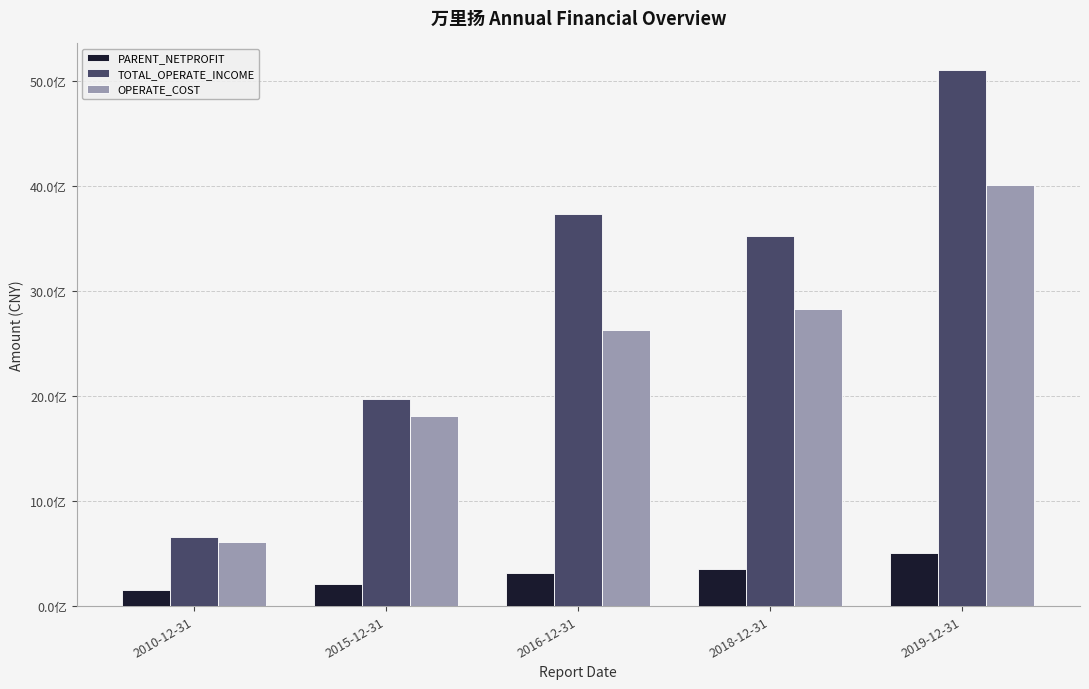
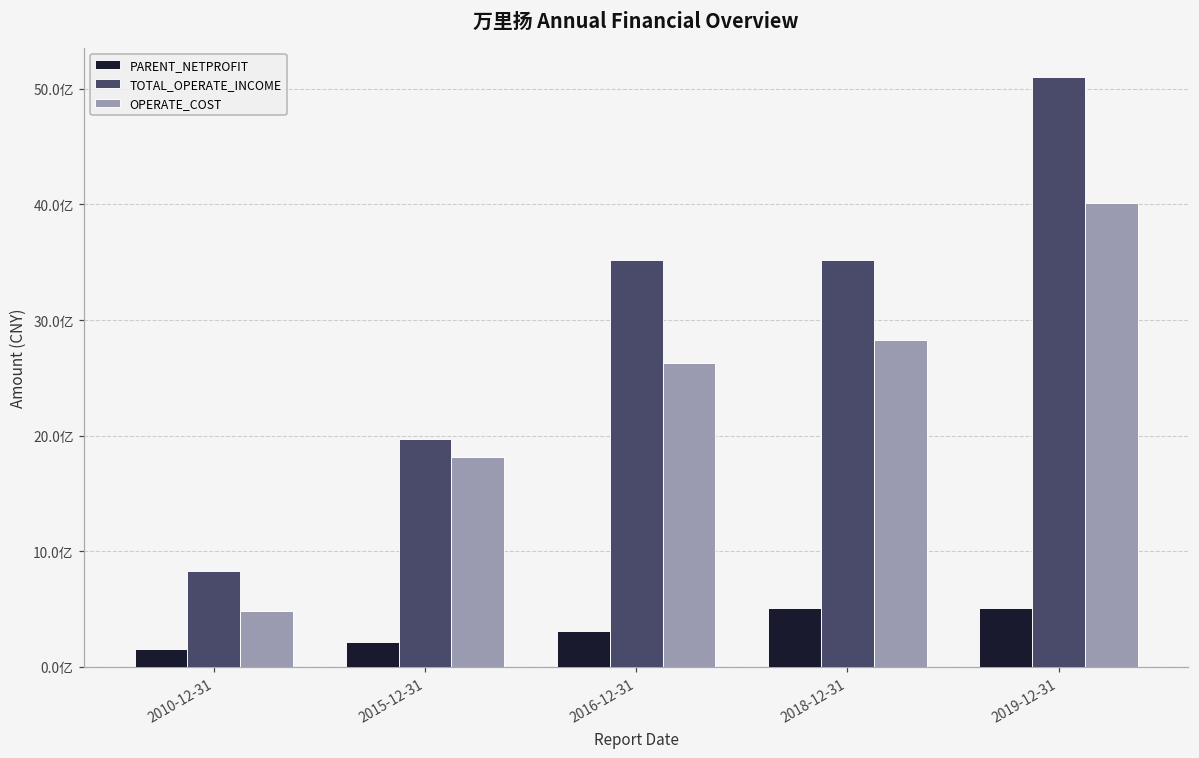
  {
    "PARENT_NETPROFIT": {
      "2010-12-31": "1.5亿",
      "2015-12-31": "2.1亿",
      "2016-12-31": "3.1亿",
-     "2018-12-31": "3.5亿",
+     "2018-12-31": "5.1亿",
      "2019-12-31": "5.1亿"
    },
    "TOTAL_OPERATE_INCOME": {
-     "2010-12-31": "6.5亿",
+     "2010-12-31": "8.3亿",
      "2015-12-31": "19.7亿",
-     "2016-12-31": "37.3亿",
+     "2016-12-31": "35.2亿",
      "2018-12-31": "35.2亿",
      "2019-12-31": "51.0亿"
    },
    "OPERATE_COST": {
-     "2010-12-31": "6.1亿",
+     "2010-12-31": "4.9亿",
      "2015-12-31": "18.1亿",
      "2016-12-31": "26.3亿",
      "2018-12-31": "28.3亿",
      "2019-12-31": "40.1亿"
    }
  }
